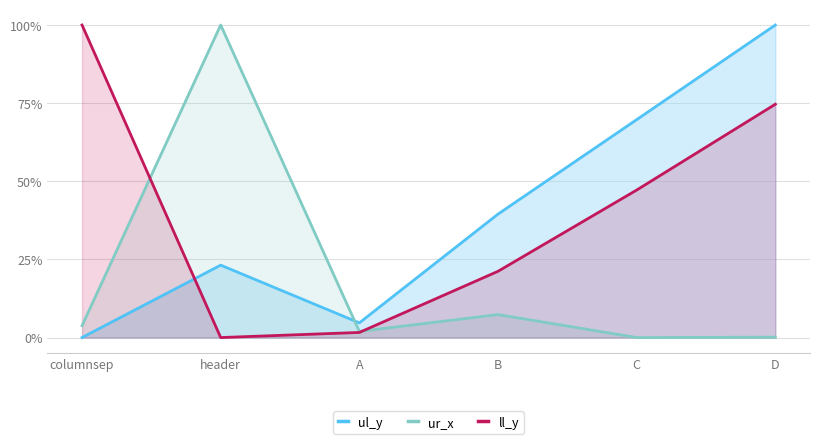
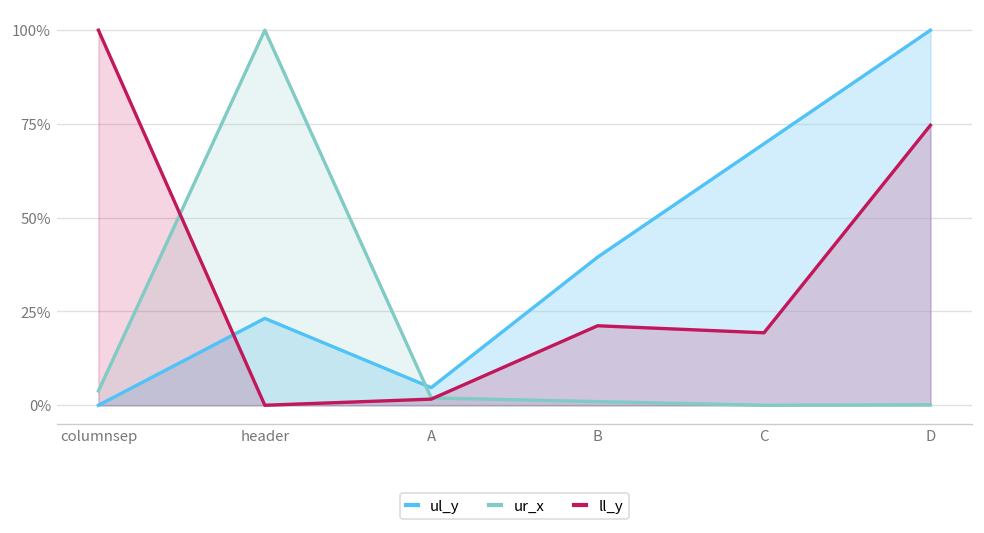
  {
    "ul_y": {
      "columnsep": "0%",
      "header": "23%",
      "A": "5%",
      "B": "40%",
      "C": "70%",
      "D": "100%"
    },
    "ur_x": {
      "columnsep": "4%",
      "header": "100%",
-     "B": "7%",
+     "B": "1%",
      "C": "0%",
      "D": "0%"
    },
    "ll_y": {
      "columnsep": "100%",
      "header": "0%",
      "B": "21%",
-     "C": "47%",
+     "C": "19%",
      "D": "75%"
    }
  }
